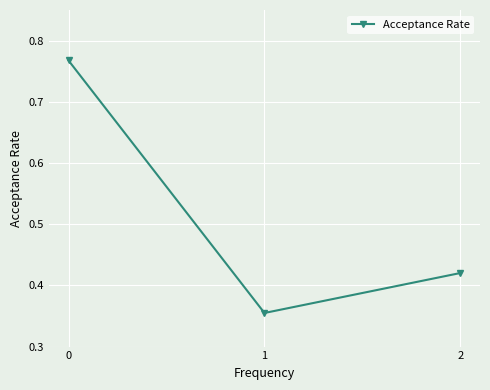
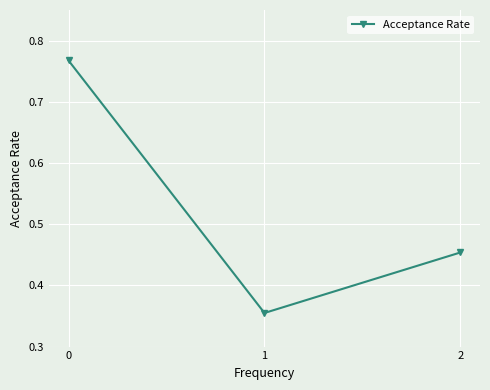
  {
    "0": 0.77,
    "1": 0.35,
-   "2": 0.42
+   "2": 0.45
  }
